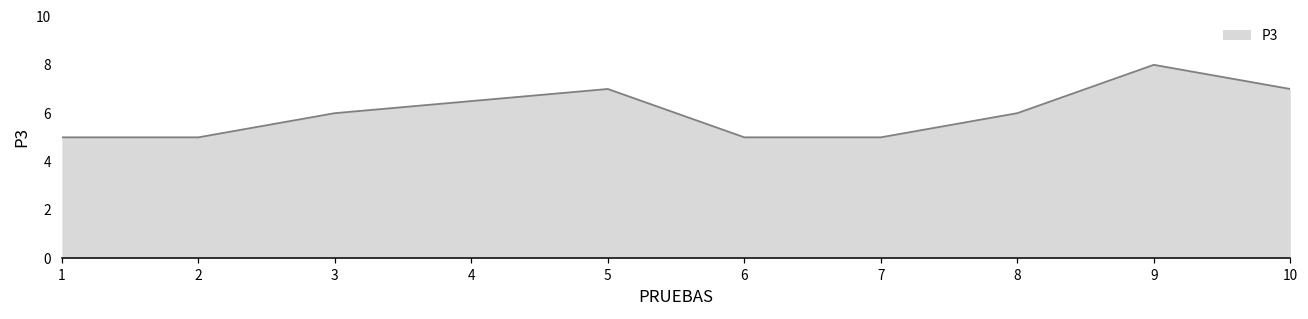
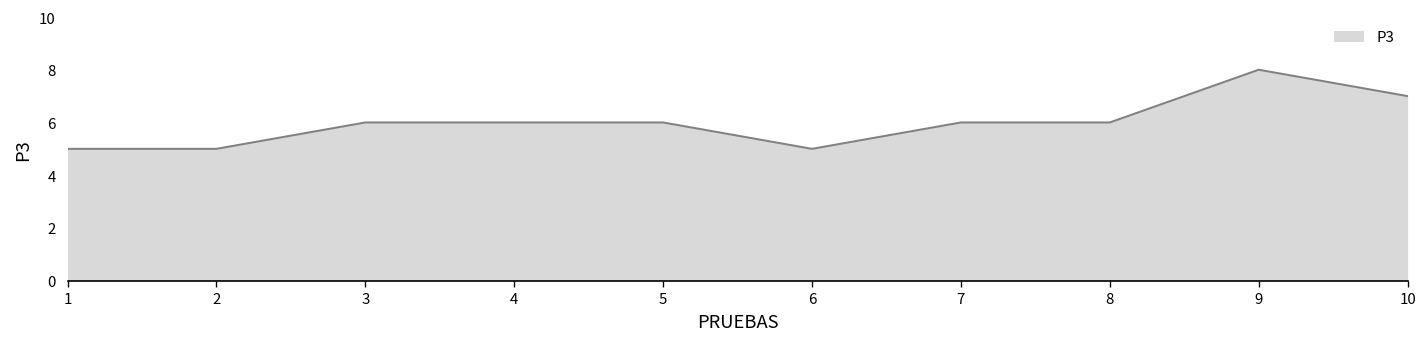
  {
    "1": 5,
    "2": 5,
    "3": 6,
-   "5": 7,
+   "5": 6,
    "6": 5,
-   "7": 5,
+   "7": 6,
    "8": 6,
    "9": 8,
    "10": 7
  }
